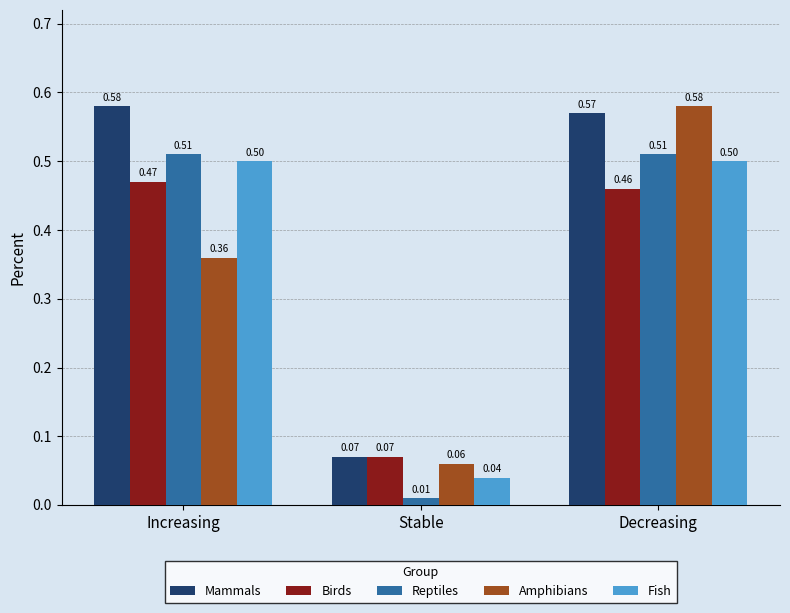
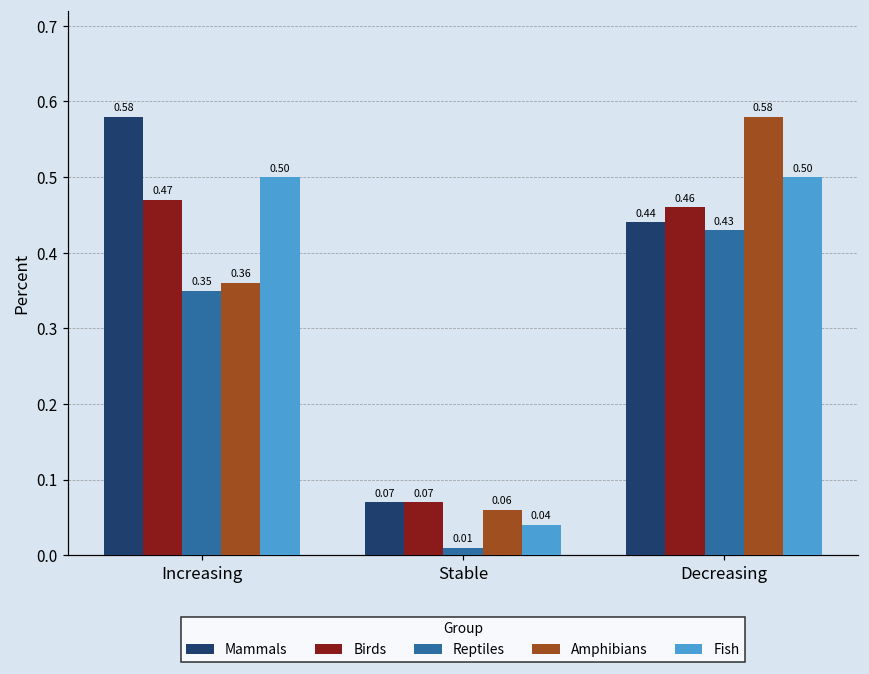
  {
    "Mammals": {
      "Increasing": 0.58,
      "Stable": 0.07,
-     "Decreasing": 0.57
+     "Decreasing": 0.44
    },
    "Reptiles": {
-     "Increasing": 0.51,
+     "Increasing": 0.35,
      "Stable": 0.01,
-     "Decreasing": 0.51
+     "Decreasing": 0.43
    },
    "Fish": {
      "Increasing": 0.50,
      "Stable": 0.04,
      "Decreasing": 0.50
    }
  }
